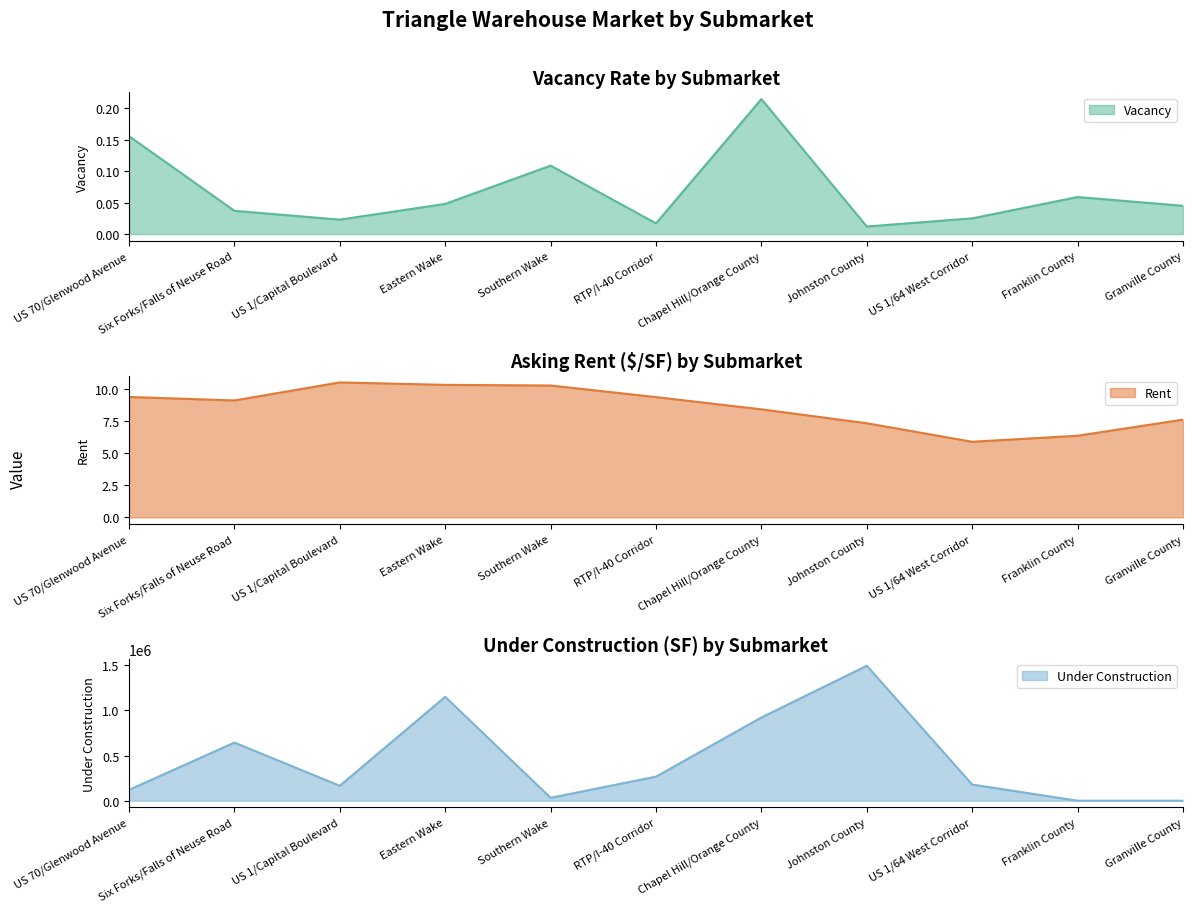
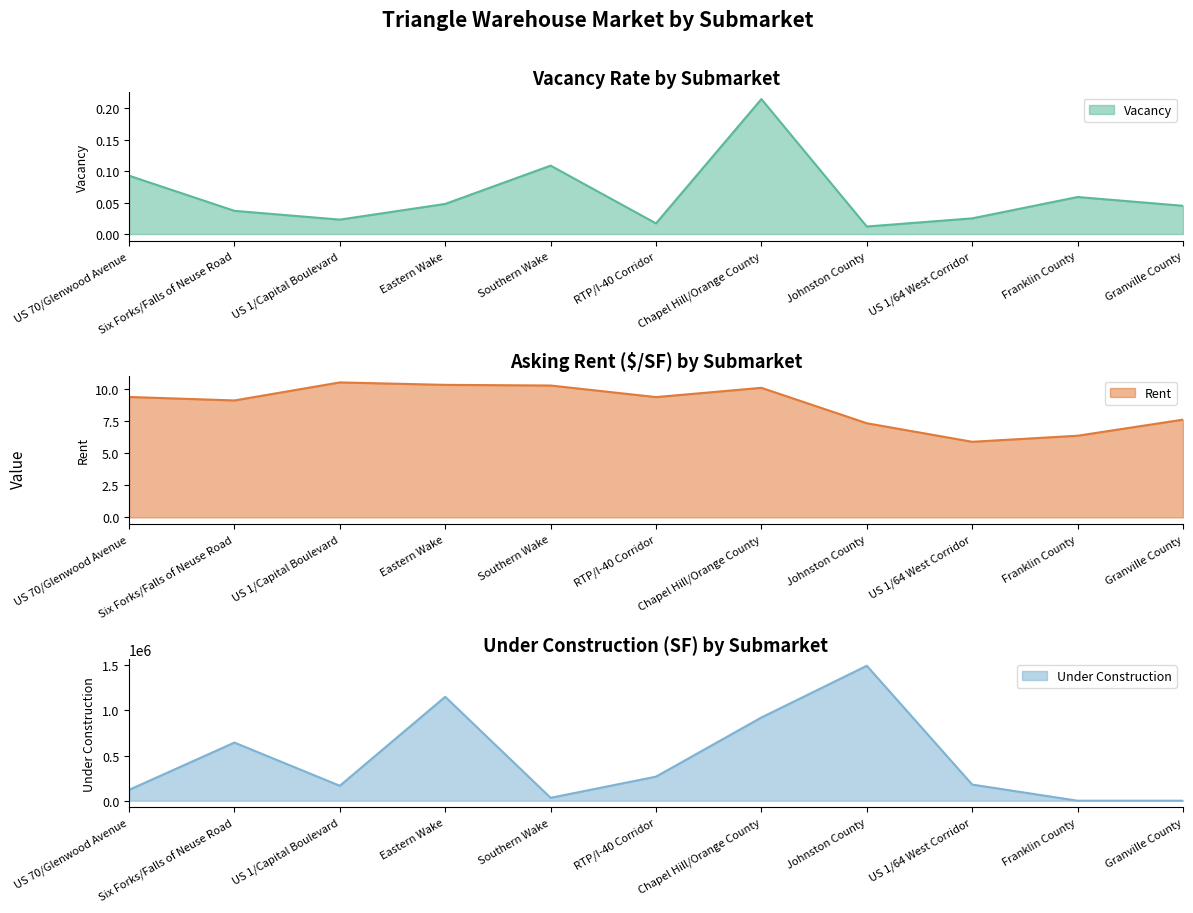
  {
    "Vacancy Rate by Submarket": {
-     "US 70/Glenwood Avenue": 0.16,
+     "US 70/Glenwood Avenue": 0.09,
      "Six Forks/Falls of Neuse Road": 0.04,
      "US 1/Capital Boulevard": 0.02,
      "Eastern Wake": 0.05,
      "Southern Wake": 0.11,
      "RTP/I-40 Corridor": 0.02,
      "Chapel Hill/Orange County": 0.22,
      "Johnston County": 0.01,
      "US 1/64 West Corridor": 0.03,
      "Franklin County": 0.06,
      "Granville County": 0.05
    },
    "Asking Rent ($/SF) by Submarket": {
      "US 70/Glenwood Avenue": 9.4,
      "Six Forks/Falls of Neuse Road": 9.1,
      "US 1/Capital Boulevard": 10.5,
      "Eastern Wake": 10.3,
      "Southern Wake": 10.2,
      "RTP/I-40 Corridor": 9.3,
-     "Chapel Hill/Orange County": 8.4,
+     "Chapel Hill/Orange County": 10.1,
      "Johnston County": 7.3,
      "US 1/64 West Corridor": 5.9,
      "Franklin County": 6.3,
      "Granville County": 7.6
    },
    "Under Construction (SF) by Submarket": {
      "US 70/Glenwood Avenue": 100000,
      "Six Forks/Falls of Neuse Road": 600000,
      "US 1/Capital Boulevard": 200000,
      "Eastern Wake": 1200000,
      "Southern Wake": 0,
      "RTP/I-40 Corridor": 300000,
      "Chapel Hill/Orange County": 900000,
      "Johnston County": 1500000,
      "US 1/64 West Corridor": 200000,
      "Franklin County": 0,
      "Granville County": 0
    }
  }
